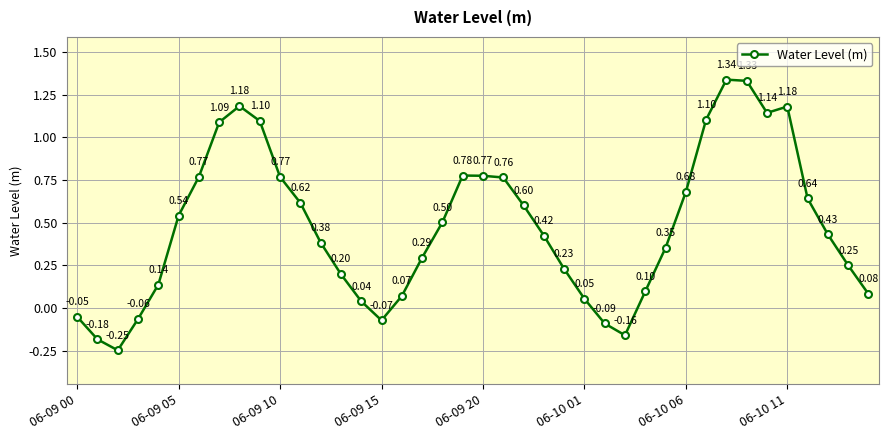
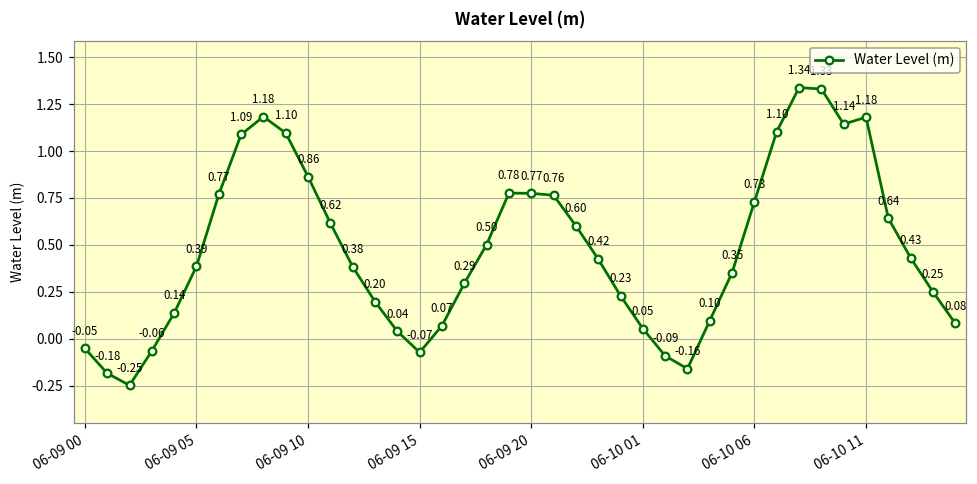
  {
    "06-09 00": -0.05,
-   "06-09 05": 0.54,
-   "06-09 10": 0.77,
+   "06-09 05": 0.39,
+   "06-09 10": 0.86,
    "06-09 15": -0.07,
    "06-09 20": 0.77,
    "06-10 01": 0.05,
-   "06-10 06": 0.68,
+   "06-10 06": 0.73,
    "06-10 11": 1.18
  }
